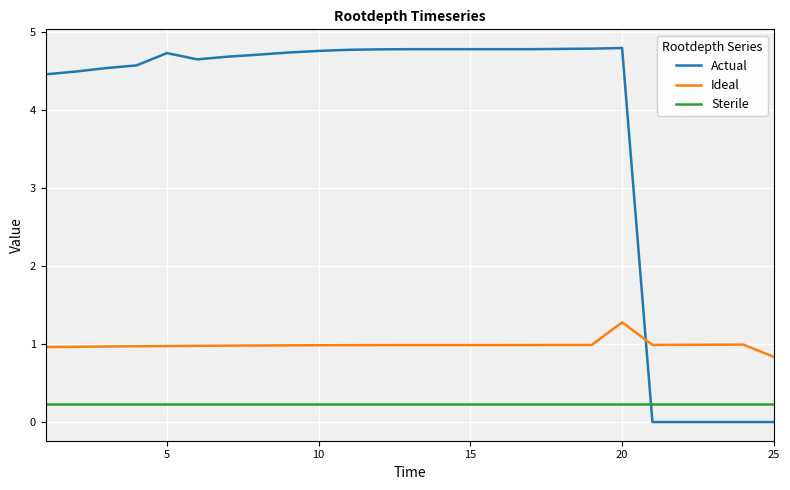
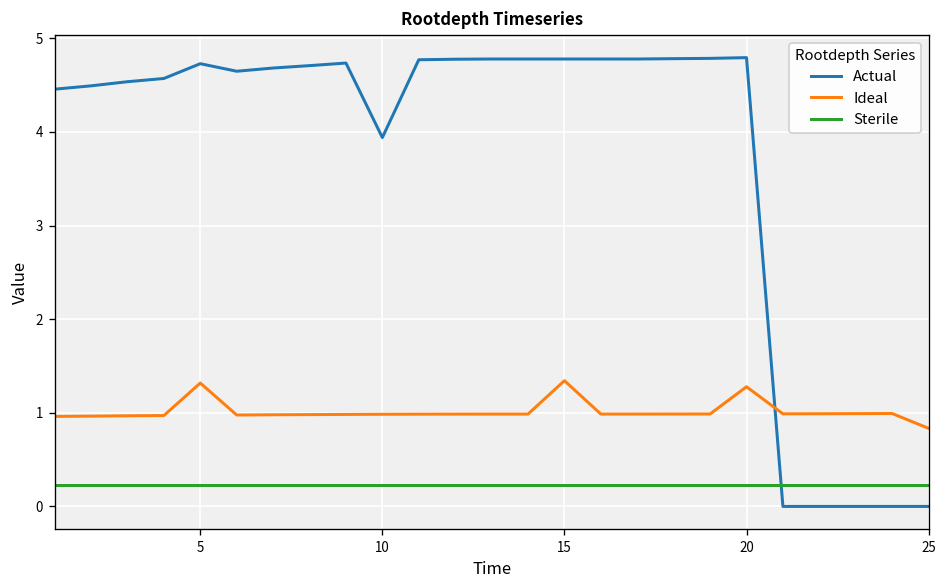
  {
    "Actual": {
      "5": 4.7,
-     "10": 4.8,
+     "10": 3.9,
      "15": 4.8,
      "20": 4.8,
      "25": 0.0
    },
    "Ideal": {
-     "5": 1.0,
+     "5": 1.3,
      "10": 1.0,
-     "15": 1.0,
+     "15": 1.3,
      "20": 1.3,
      "25": 0.8
    },
    "Sterile": {
      "5": 0.2,
      "10": 0.2,
      "15": 0.2,
      "20": 0.2,
      "25": 0.2
    }
  }
